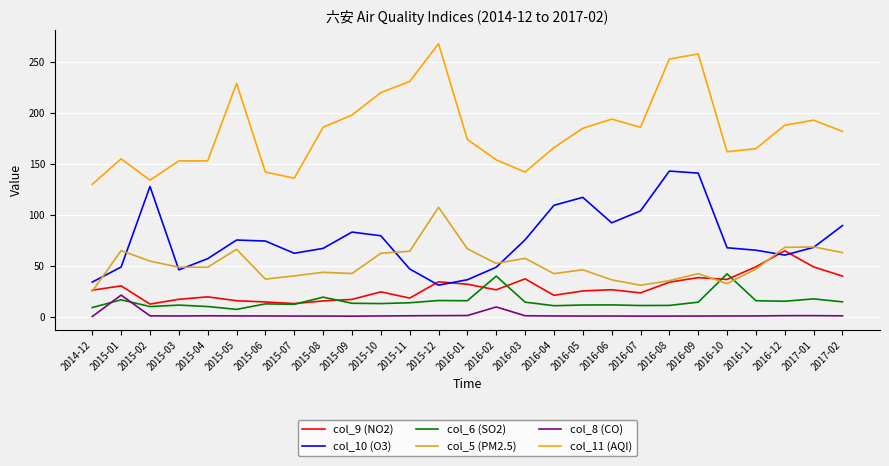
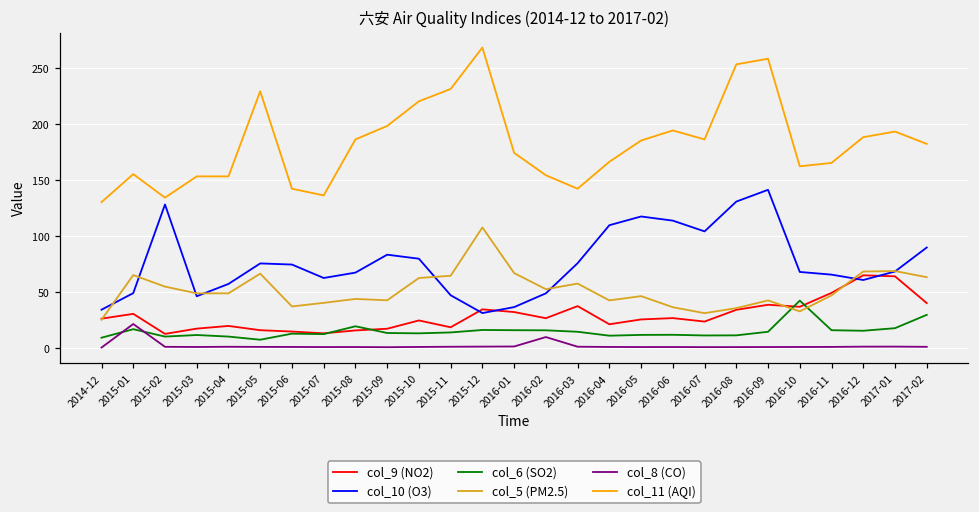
  {
    "col_9 (NO2)": {
      "2015-01": 30,
      "2015-03": 17,
      "2015-04": 20,
      "2015-05": 16,
      "2015-08": 16,
      "2015-09": 17,
      "2015-10": 24,
      "2015-11": 18,
      "2015-12": 34,
      "2016-01": 32,
      "2016-02": 26,
      "2016-03": 37,
      "2016-04": 21,
      "2016-05": 25,
      "2016-06": 27,
      "2016-07": 23,
      "2016-09": 38,
      "2016-10": 37,
      "2016-12": 65,
-     "2017-01": 49,
+     "2017-01": 64,
      "2017-02": 40
    },
    "col_10 (O3)": {
      "2014-12": 34,
      "2015-01": 49,
      "2015-02": 128,
      "2015-03": 46,
      "2015-04": 57,
      "2015-05": 75,
      "2015-06": 74,
      "2015-07": 62,
      "2015-08": 67,
      "2015-09": 83,
      "2015-10": 80,
      "2015-11": 47,
      "2015-12": 31,
      "2016-01": 36,
      "2016-02": 49,
      "2016-03": 76,
      "2016-04": 109,
      "2016-05": 117,
-     "2016-06": 92,
+     "2016-06": 114,
      "2016-07": 104,
-     "2016-08": 143,
+     "2016-08": 131,
      "2016-09": 141,
      "2016-10": 68,
      "2016-11": 65,
      "2016-12": 61,
      "2017-02": 90
    },
    "col_6 (SO2)": {
      "2014-12": 9,
      "2015-01": 17,
      "2015-03": 11,
      "2015-04": 10,
      "2015-05": 7,
      "2015-08": 19,
      "2015-09": 13,
      "2015-10": 13,
      "2015-11": 14,
      "2015-12": 16,
      "2016-01": 16,
-     "2016-02": 40,
+     "2016-02": 16,
      "2016-03": 14,
      "2016-04": 11,
      "2016-05": 12,
      "2016-06": 12,
      "2016-07": 11,
      "2016-08": 11,
      "2016-09": 14,
      "2016-10": 42,
      "2016-11": 16,
      "2016-12": 15,
      "2017-01": 18,
-     "2017-02": 15
+     "2017-02": 29
    },
    "col_8 (CO)": {
      "2014-12": 0,
      "2015-01": 21,
      "2015-02": 1,
      "2015-03": 1,
      "2015-04": 1,
      "2015-05": 1,
      "2015-06": 1,
      "2015-07": 1,
      "2015-08": 1,
      "2015-09": 1,
      "2015-10": 1,
      "2015-11": 1,
      "2015-12": 1,
      "2016-01": 1,
      "2016-02": 10,
      "2016-03": 1,
      "2016-04": 1,
      "2016-05": 1,
      "2016-06": 1,
      "2016-07": 1,
      "2016-08": 1,
      "2016-09": 1,
      "2016-10": 1,
      "2016-11": 1,
      "2016-12": 1,
      "2017-01": 1,
      "2017-02": 1
    }
  }
